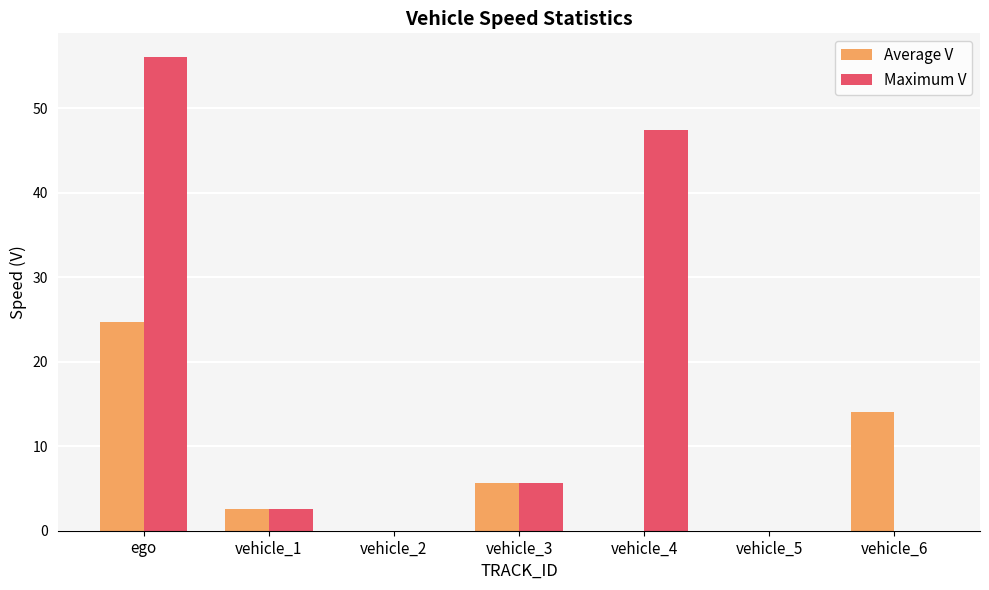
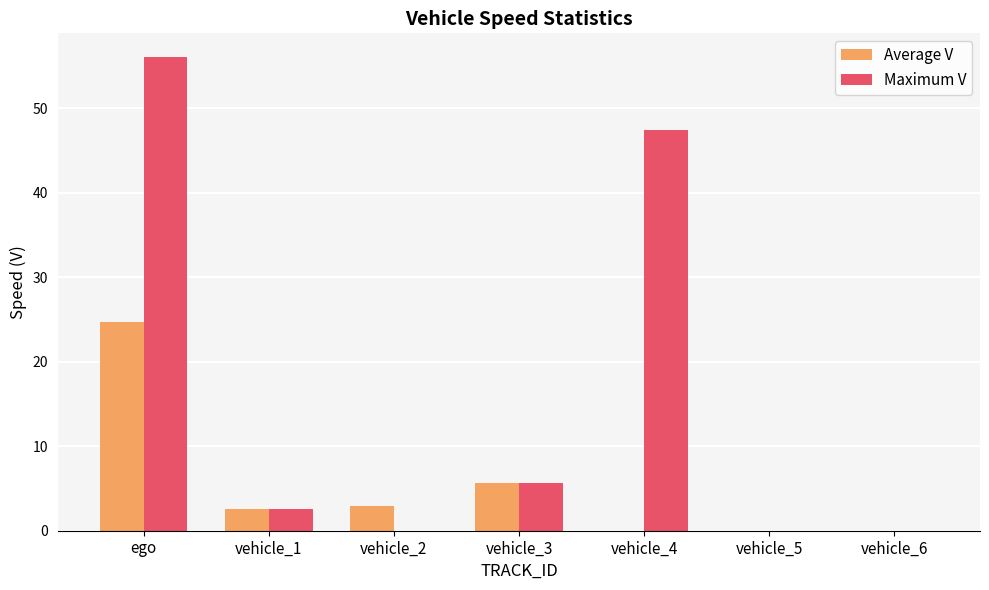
  {
    "Average V": {
      "ego": 25,
      "vehicle_1": 3,
-     "vehicle_2": 0,
+     "vehicle_2": 3,
      "vehicle_3": 6,
      "vehicle_4": 0,
      "vehicle_5": 0,
-     "vehicle_6": 14
+     "vehicle_6": 0
    },
    "Maximum V": {
      "ego": 56,
      "vehicle_1": 3,
      "vehicle_2": 0,
      "vehicle_3": 6,
      "vehicle_4": 47,
      "vehicle_5": 0,
      "vehicle_6": 0
    }
  }
